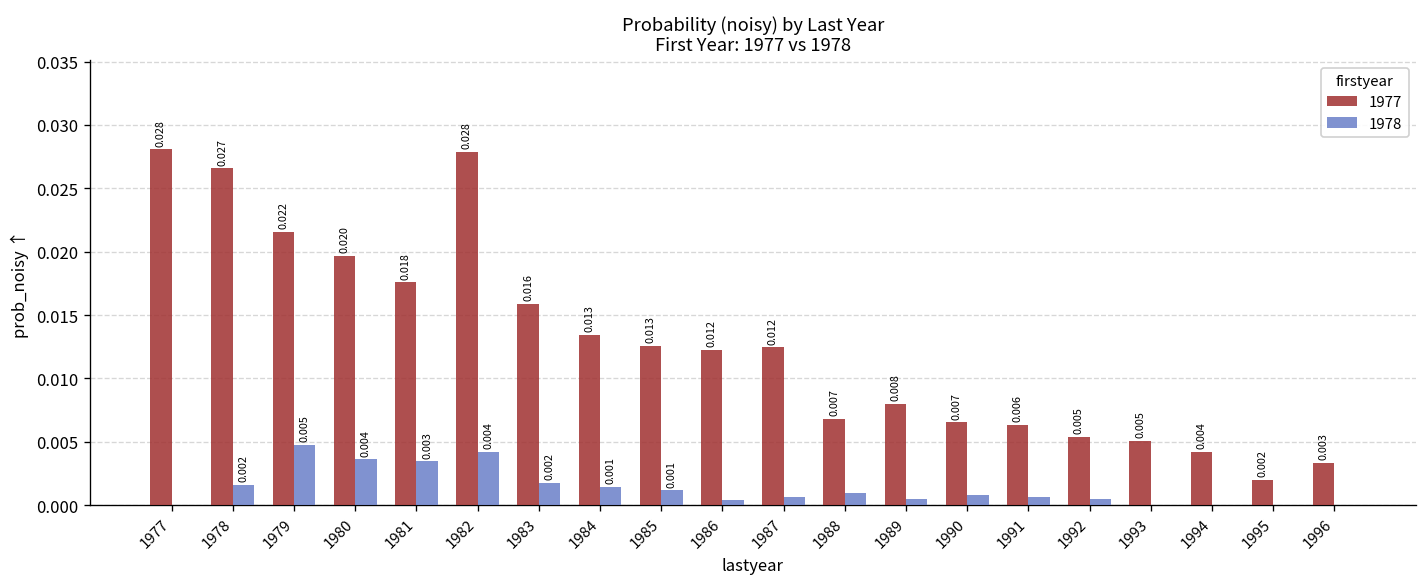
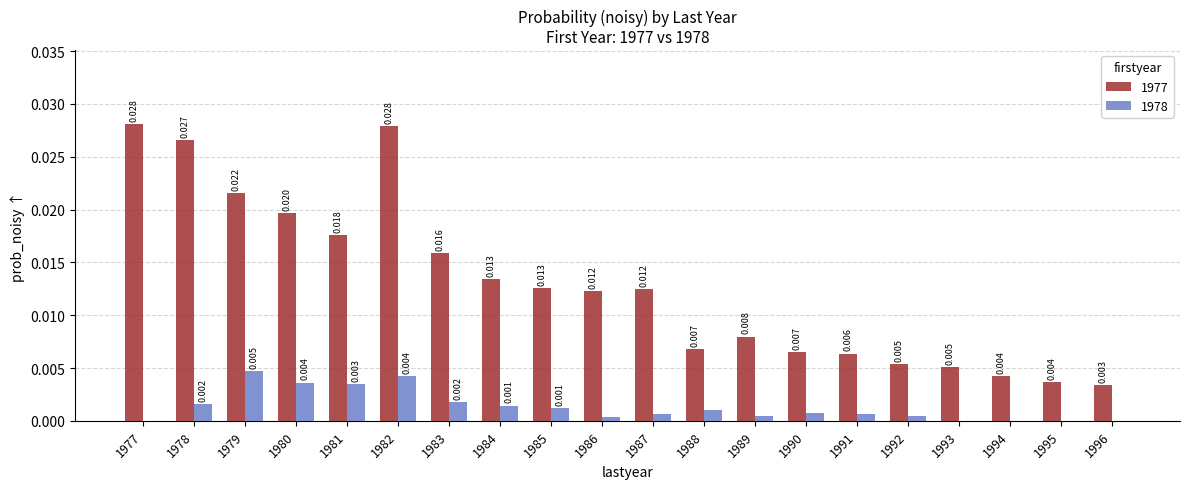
  {
    "1977": {
      "1977": 0.028,
      "1978": 0.027,
      "1979": 0.022,
      "1980": 0.020,
      "1981": 0.018,
      "1982": 0.028,
      "1983": 0.016,
      "1984": 0.013,
      "1985": 0.013,
      "1986": 0.012,
      "1987": 0.012,
      "1988": 0.007,
      "1989": 0.008,
      "1990": 0.007,
      "1991": 0.006,
      "1992": 0.005,
      "1993": 0.005,
      "1994": 0.004,
-     "1995": 0.002,
+     "1995": 0.004,
      "1996": 0.003
    },
    "1978": {
      "1978": 0.002,
      "1979": 0.005,
      "1980": 0.004,
      "1981": 0.003,
      "1982": 0.004,
      "1983": 0.002,
      "1984": 0.001,
      "1985": 0.001
    }
  }
